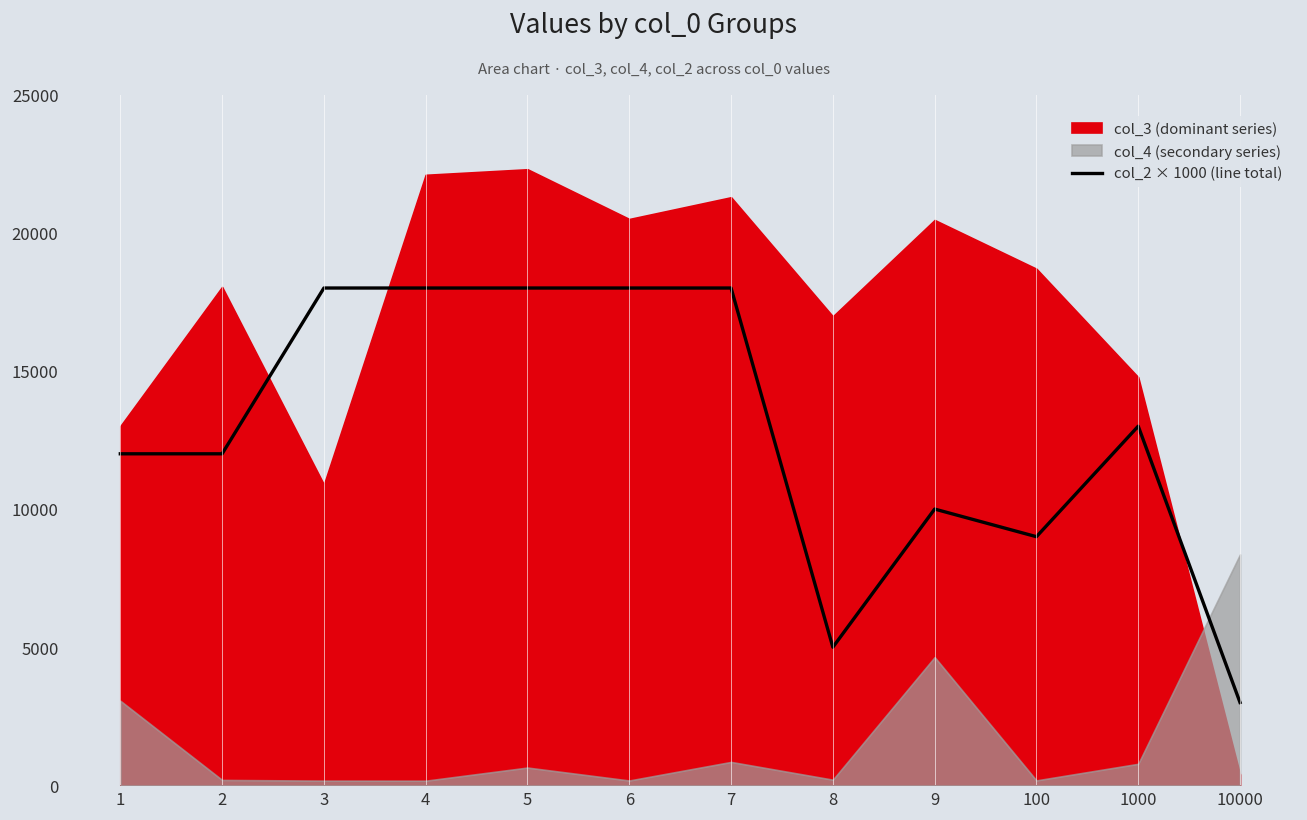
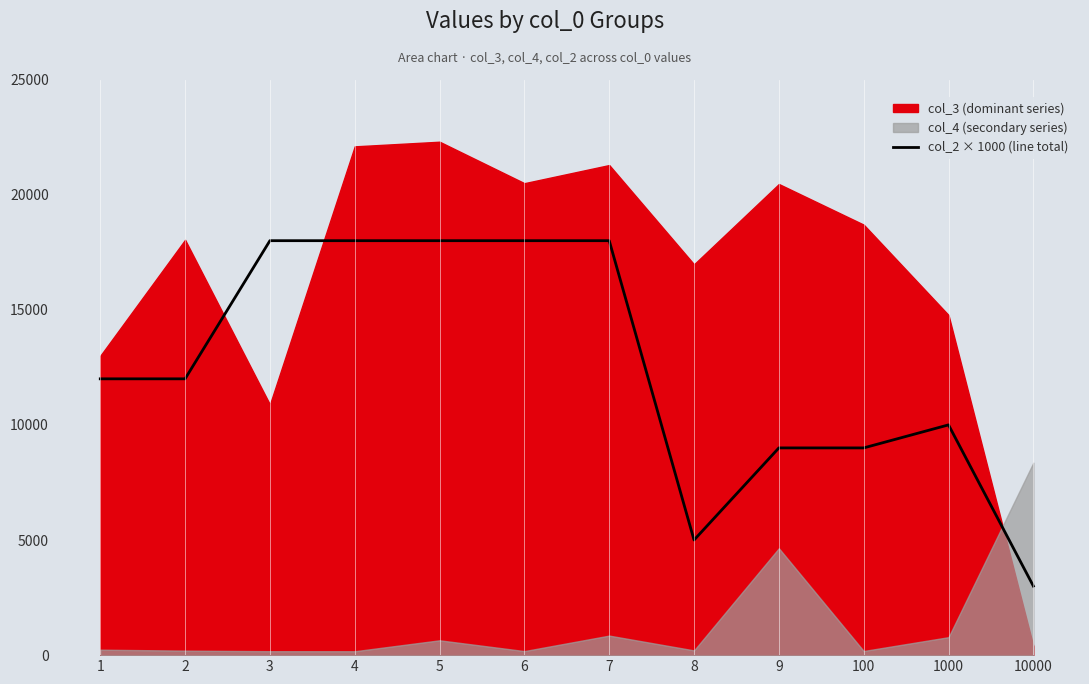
  {
    "col_2 × 1000 (line total)": {
      "1": 12000,
      "2": 12000,
      "3": 18000,
      "4": 18000,
      "5": 18000,
      "6": 18000,
      "7": 18000,
      "8": 5000,
-     "9": 10000,
+     "9": 9000,
      "100": 9000,
-     "1000": 13000,
+     "1000": 10000,
      "10000": 3000
    },
    "col_3 (dominant series)": {
      "1": 13000,
      "2": 18000,
      "3": 10900,
      "4": 22100,
      "5": 22300,
      "6": 20500,
      "7": 21300,
      "8": 17000,
      "9": 20500,
      "100": 18700,
      "1000": 14800,
      "10000": 400
    },
    "col_4 (secondary series)": {
-     "1": 3100,
+     "1": 200,
      "2": 200,
      "3": 200,
      "4": 200,
      "5": 600,
      "6": 200,
      "7": 800,
      "8": 200,
      "9": 4600,
      "100": 200,
      "1000": 800,
      "10000": 8400
    }
  }
